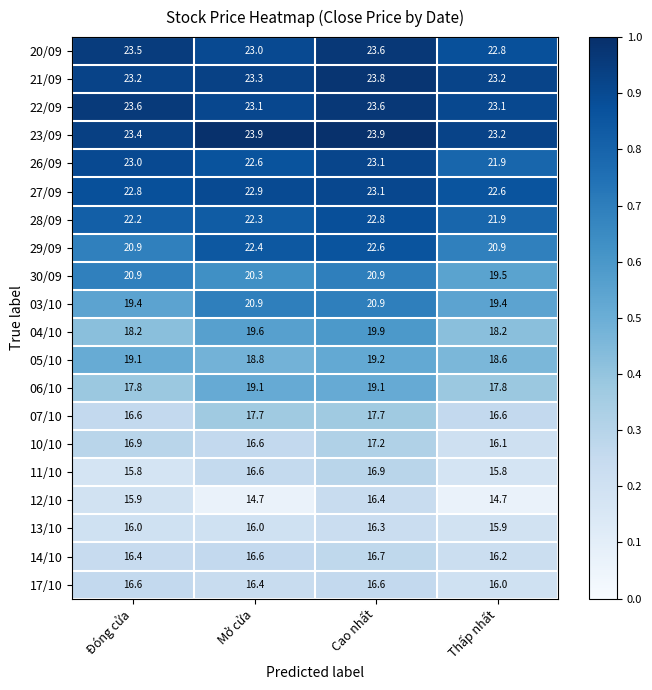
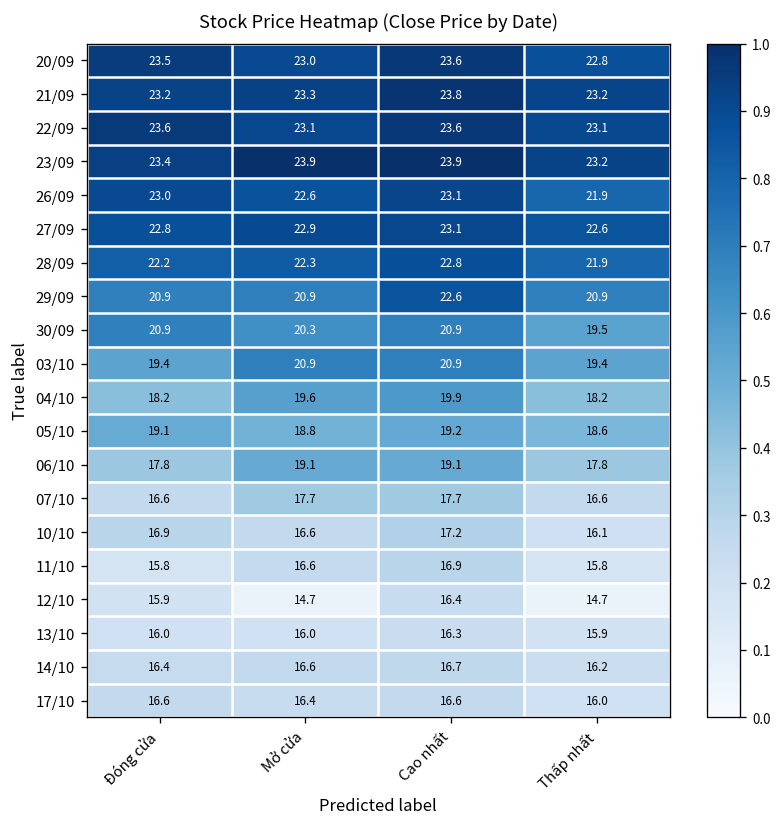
  {
    "20/09": {
      "Đóng cửa": 23.5,
      "Mở cửa": 23.0,
      "Cao nhất": 23.6,
      "Thấp nhất": 22.8
    },
    "21/09": {
      "Đóng cửa": 23.2,
      "Mở cửa": 23.3,
      "Cao nhất": 23.8,
      "Thấp nhất": 23.2
    },
    "22/09": {
      "Đóng cửa": 23.6,
      "Mở cửa": 23.1,
      "Cao nhất": 23.6,
      "Thấp nhất": 23.1
    },
    "23/09": {
      "Đóng cửa": 23.4,
      "Mở cửa": 23.9,
      "Cao nhất": 23.9,
      "Thấp nhất": 23.2
    },
    "26/09": {
      "Đóng cửa": 23.0,
      "Mở cửa": 22.6,
      "Cao nhất": 23.1,
      "Thấp nhất": 21.9
    },
    "27/09": {
      "Đóng cửa": 22.8,
      "Mở cửa": 22.9,
      "Cao nhất": 23.1,
      "Thấp nhất": 22.6
    },
    "28/09": {
      "Đóng cửa": 22.2,
      "Mở cửa": 22.3,
      "Cao nhất": 22.8,
      "Thấp nhất": 21.9
    },
    "29/09": {
      "Đóng cửa": 20.9,
-     "Mở cửa": 22.4,
+     "Mở cửa": 20.9,
      "Cao nhất": 22.6,
      "Thấp nhất": 20.9
    },
    "30/09": {
      "Đóng cửa": 20.9,
      "Mở cửa": 20.3,
      "Cao nhất": 20.9,
      "Thấp nhất": 19.5
    },
    "03/10": {
      "Đóng cửa": 19.4,
      "Mở cửa": 20.9,
      "Cao nhất": 20.9,
      "Thấp nhất": 19.4
    },
    "04/10": {
      "Đóng cửa": 18.2,
      "Mở cửa": 19.6,
      "Cao nhất": 19.9,
      "Thấp nhất": 18.2
    },
    "05/10": {
      "Đóng cửa": 19.1,
      "Mở cửa": 18.8,
      "Cao nhất": 19.2,
      "Thấp nhất": 18.6
    },
    "06/10": {
      "Đóng cửa": 17.8,
      "Mở cửa": 19.1,
      "Cao nhất": 19.1,
      "Thấp nhất": 17.8
    },
    "07/10": {
      "Đóng cửa": 16.6,
      "Mở cửa": 17.7,
      "Cao nhất": 17.7,
      "Thấp nhất": 16.6
    },
    "10/10": {
      "Đóng cửa": 16.9,
      "Mở cửa": 16.6,
      "Cao nhất": 17.2,
      "Thấp nhất": 16.1
    },
    "11/10": {
      "Đóng cửa": 15.8,
      "Mở cửa": 16.6,
      "Cao nhất": 16.9,
      "Thấp nhất": 15.8
    },
    "12/10": {
      "Đóng cửa": 15.9,
      "Mở cửa": 14.7,
      "Cao nhất": 16.4,
      "Thấp nhất": 14.7
    },
    "13/10": {
      "Đóng cửa": 16.0,
      "Mở cửa": 16.0,
      "Cao nhất": 16.3,
      "Thấp nhất": 15.9
    },
    "14/10": {
      "Đóng cửa": 16.4,
      "Mở cửa": 16.6,
      "Cao nhất": 16.7,
      "Thấp nhất": 16.2
    },
    "17/10": {
      "Đóng cửa": 16.6,
      "Mở cửa": 16.4,
      "Cao nhất": 16.6,
      "Thấp nhất": 16.0
    }
  }
